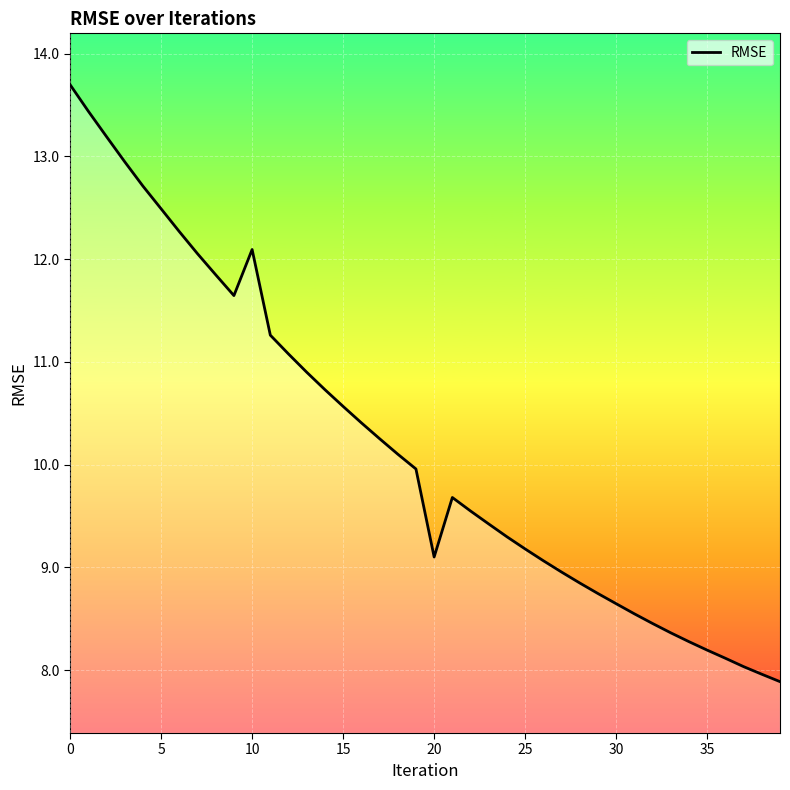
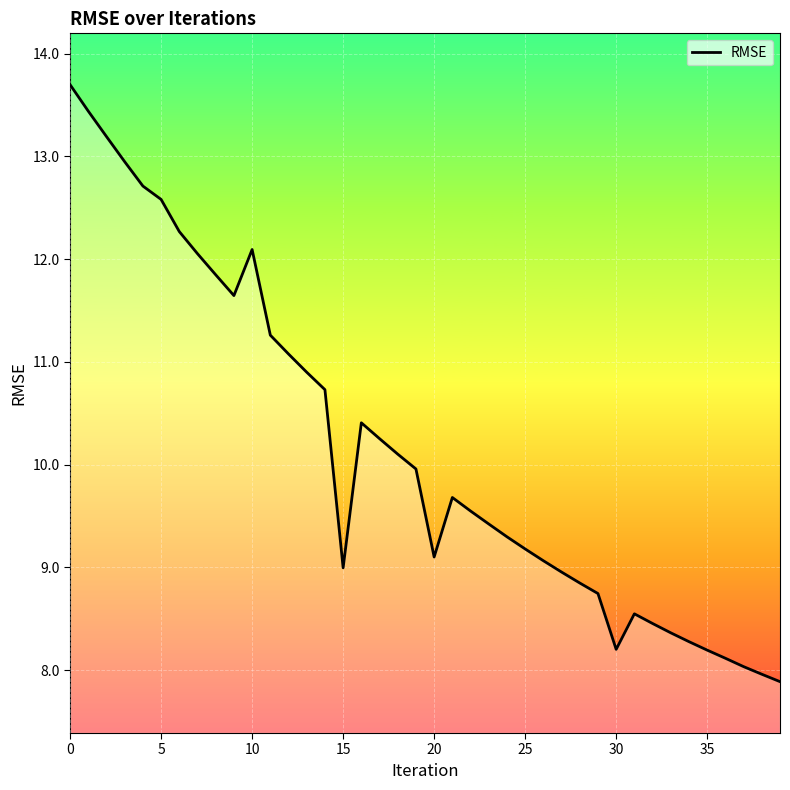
  {
    "0": 13.70,
-   "5": 12.49,
+   "5": 12.58,
    "10": 12.09,
-   "15": 10.57,
+   "15": 9.00,
    "20": 9.10,
    "25": 9.18,
-   "30": 8.65,
+   "30": 8.20,
    "35": 8.19
  }
